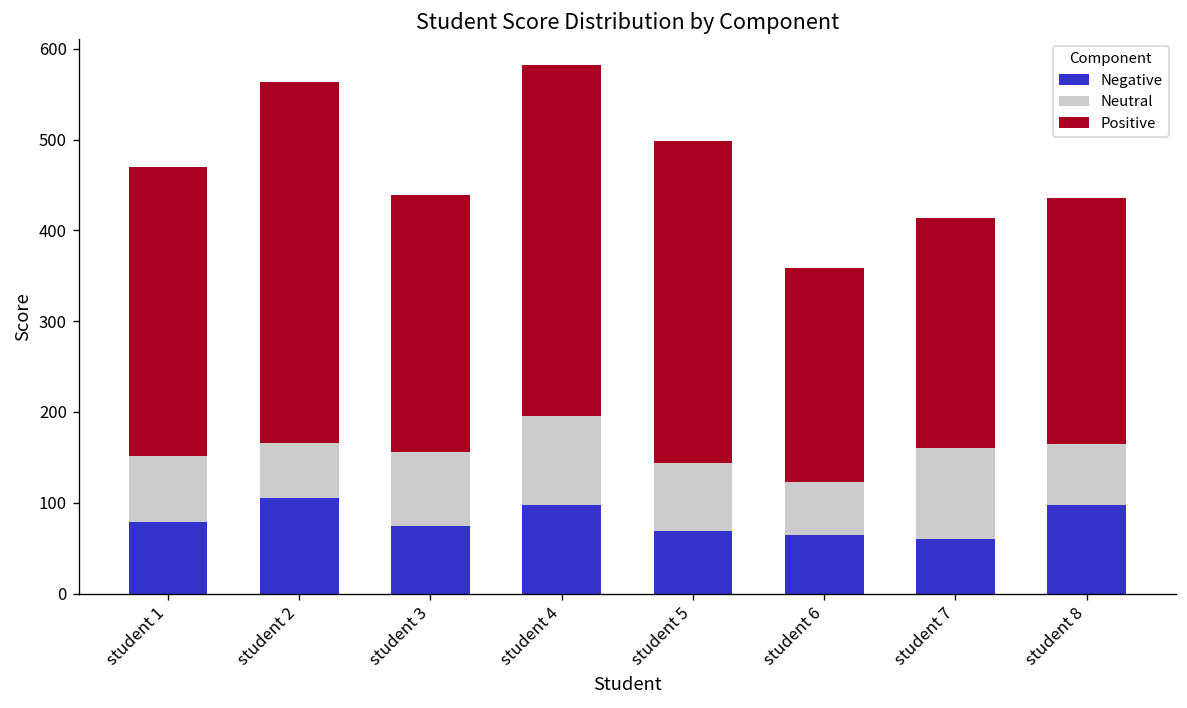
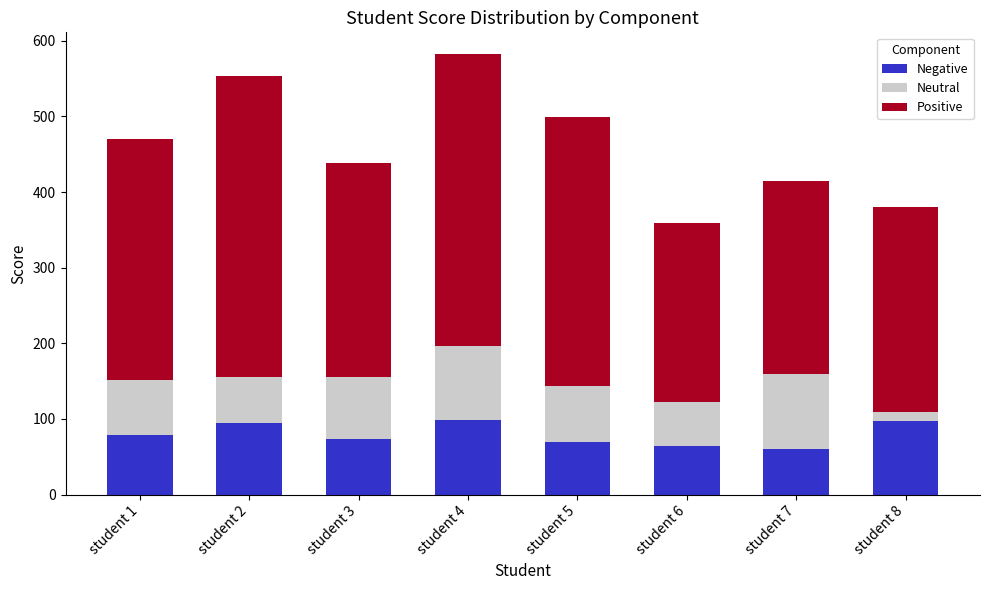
  {
    "Negative": {
      "student 1": 80,
-     "student 2": 110,
+     "student 2": 90,
      "student 3": 70,
      "student 4": 100,
      "student 5": 70,
      "student 6": 60,
      "student 7": 60,
      "student 8": 100
    },
    "Neutral": {
      "student 1": 70,
      "student 2": 60,
      "student 3": 80,
      "student 4": 100,
      "student 5": 80,
      "student 6": 60,
      "student 7": 100,
-     "student 8": 70
+     "student 8": 10
    },
    "Positive": {
      "student 1": 320,
      "student 2": 400,
      "student 3": 280,
      "student 4": 390,
      "student 5": 360,
      "student 6": 240,
      "student 7": 250,
      "student 8": 270
    }
  }
